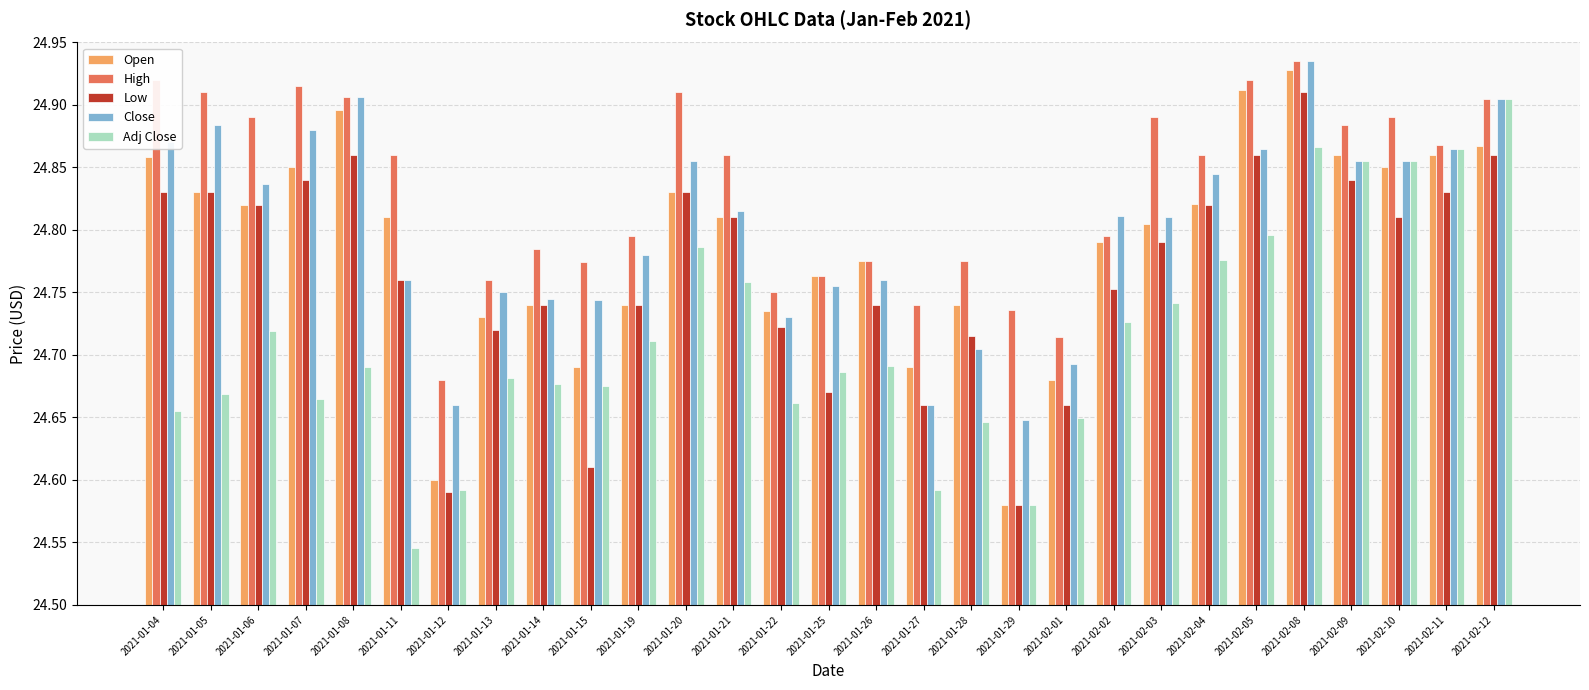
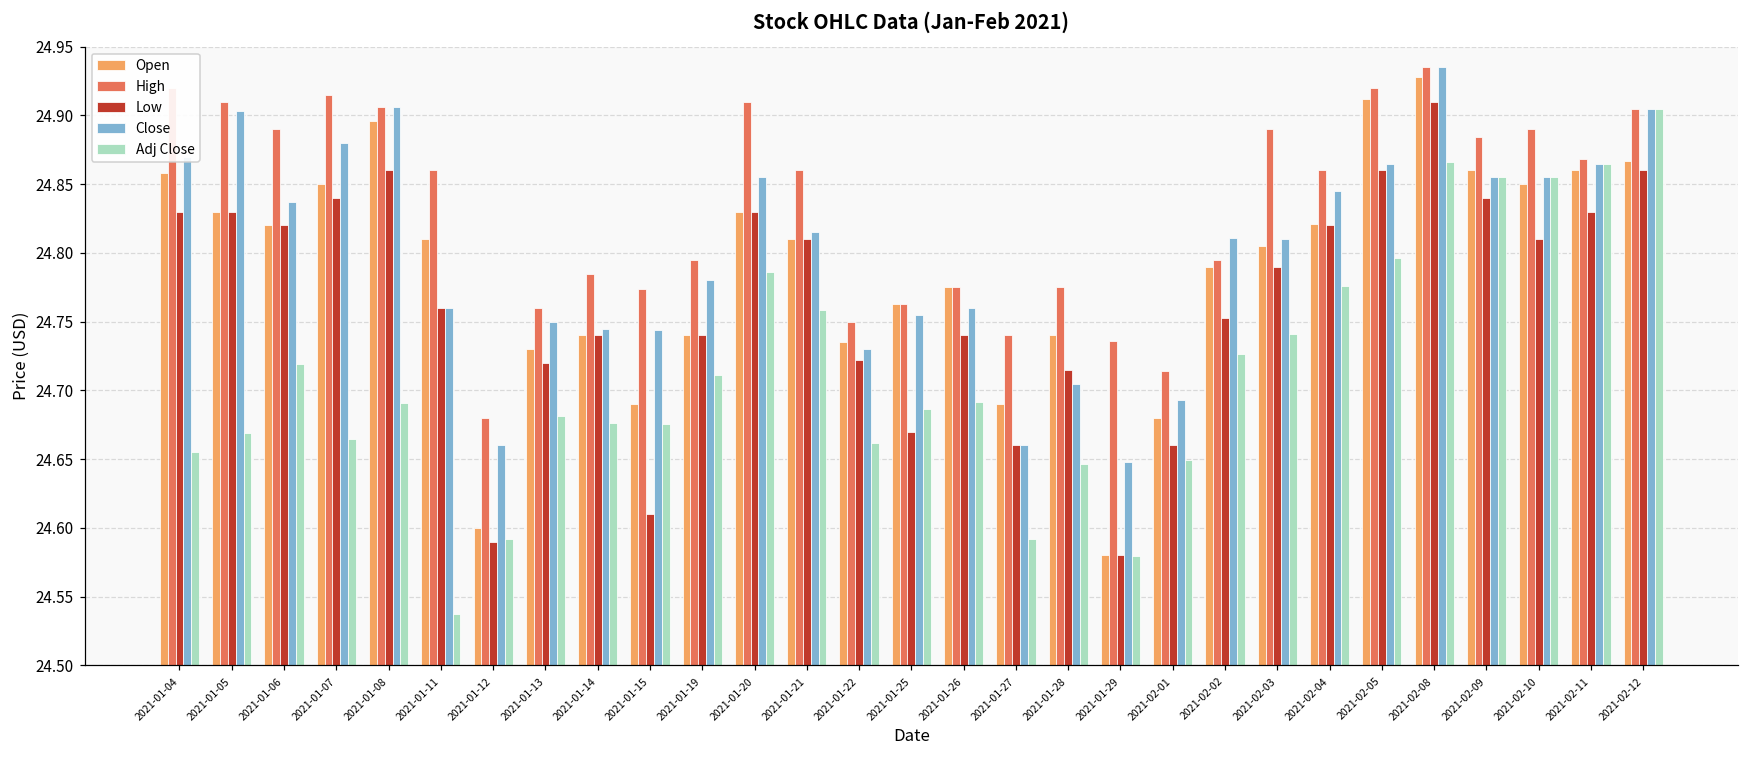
  {
    "Low": {
      "2021-01-04": 24.830,
      "2021-01-05": 24.830,
      "2021-01-06": 24.820,
      "2021-01-07": 24.840,
      "2021-01-08": 24.860,
      "2021-01-11": 24.760,
      "2021-01-12": 24.590,
      "2021-01-13": 24.720,
      "2021-01-14": 24.740,
      "2021-01-15": 24.610,
      "2021-01-19": 24.740,
      "2021-01-20": 24.830,
      "2021-01-21": 24.810,
      "2021-01-22": 24.722,
      "2021-01-25": 24.670,
      "2021-01-26": 24.740,
      "2021-01-27": 24.660,
      "2021-01-28": 24.715,
      "2021-01-29": 24.580,
      "2021-02-01": 24.660,
      "2021-02-02": 24.753,
      "2021-02-03": 24.790,
      "2021-02-04": 24.820,
      "2021-02-05": 24.860,
      "2021-02-08": 24.910,
      "2021-02-09": 24.840,
      "2021-02-10": 24.810,
      "2021-02-11": 24.830,
      "2021-02-12": 24.860
    },
    "Close": {
-     "2021-01-05": 24.884,
+     "2021-01-05": 24.903,
      "2021-01-06": 24.837,
      "2021-01-07": 24.880,
      "2021-01-08": 24.906,
      "2021-01-11": 24.760,
      "2021-01-12": 24.660,
      "2021-01-13": 24.750,
      "2021-01-14": 24.745,
      "2021-01-15": 24.744,
      "2021-01-19": 24.780,
      "2021-01-20": 24.855,
      "2021-01-21": 24.815,
      "2021-01-22": 24.730,
      "2021-01-25": 24.755,
      "2021-01-26": 24.760,
      "2021-01-27": 24.660,
      "2021-01-28": 24.705,
      "2021-01-29": 24.648,
      "2021-02-01": 24.693,
      "2021-02-02": 24.811,
      "2021-02-03": 24.810,
      "2021-02-04": 24.845,
      "2021-02-05": 24.865,
      "2021-02-08": 24.935,
      "2021-02-09": 24.855,
      "2021-02-10": 24.855,
      "2021-02-11": 24.865,
      "2021-02-12": 24.905
    },
    "Adj Close": {
      "2021-01-04": 24.655,
      "2021-01-05": 24.669,
      "2021-01-06": 24.719,
      "2021-01-07": 24.665,
      "2021-01-08": 24.691,
-     "2021-01-11": 24.546,
+     "2021-01-11": 24.538,
      "2021-01-12": 24.592,
      "2021-01-13": 24.682,
      "2021-01-14": 24.677,
      "2021-01-15": 24.676,
      "2021-01-19": 24.711,
      "2021-01-20": 24.786,
      "2021-01-21": 24.759,
      "2021-01-22": 24.662,
      "2021-01-25": 24.686,
      "2021-01-26": 24.691,
      "2021-01-27": 24.592,
      "2021-01-28": 24.647,
      "2021-01-29": 24.580,
      "2021-02-01": 24.649,
      "2021-02-02": 24.726,
      "2021-02-03": 24.741,
      "2021-02-04": 24.776,
      "2021-02-05": 24.796,
      "2021-02-08": 24.866,
      "2021-02-09": 24.855,
      "2021-02-10": 24.855,
      "2021-02-11": 24.865,
      "2021-02-12": 24.905
    }
  }
